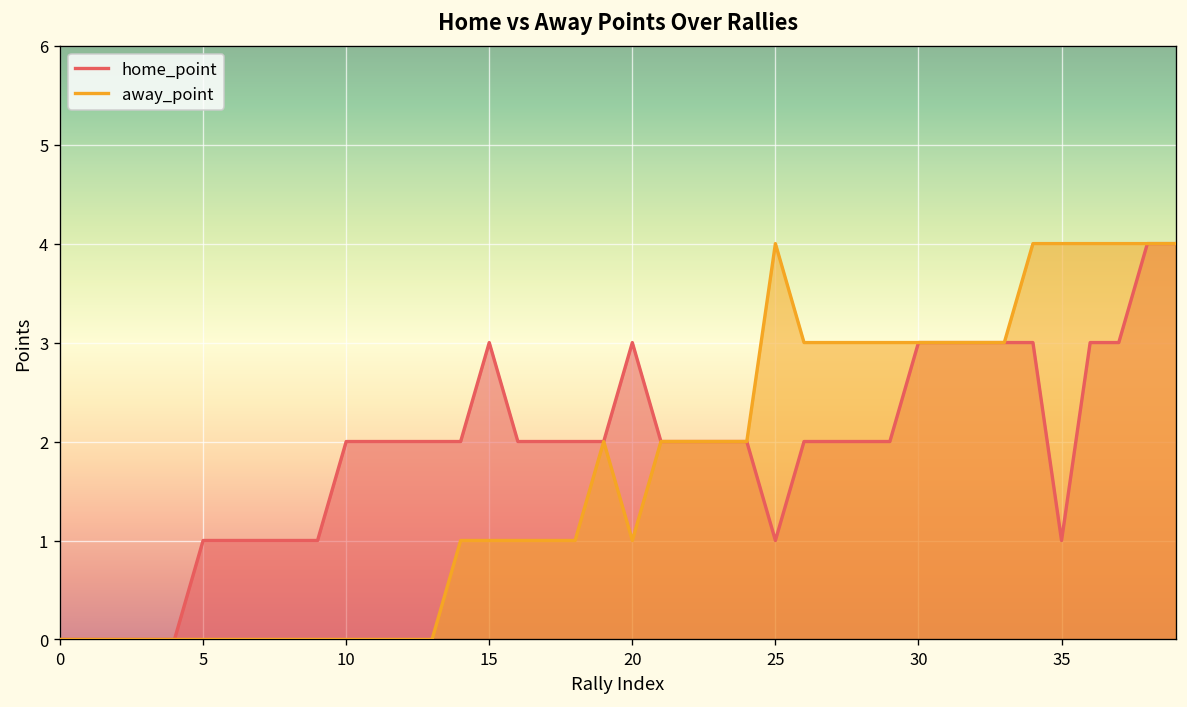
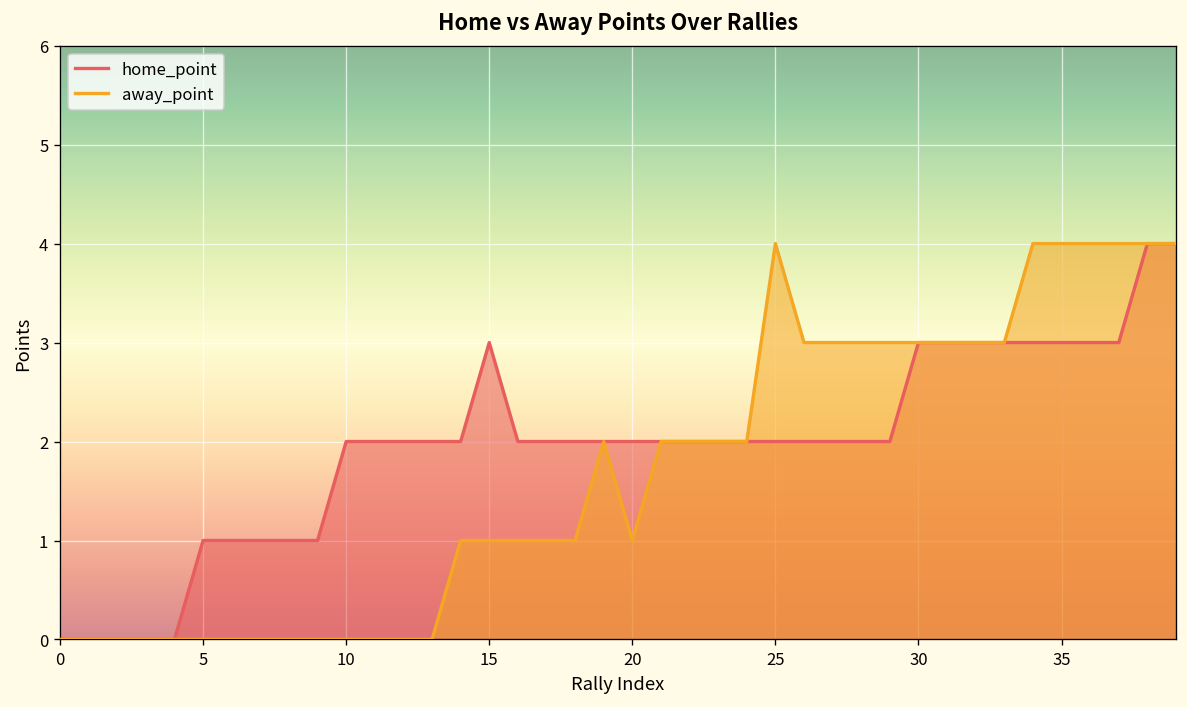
  {
    "home_point": {
      "5": 1,
      "10": 2,
      "15": 3,
-     "20": 3,
-     "25": 1,
-     "35": 1
+     "20": 2,
+     "25": 2,
+     "35": 3
    },
    "away_point": {
      "5": 0,
      "10": 0,
      "15": 1,
      "20": 1,
      "25": 4,
      "35": 4
    }
  }
